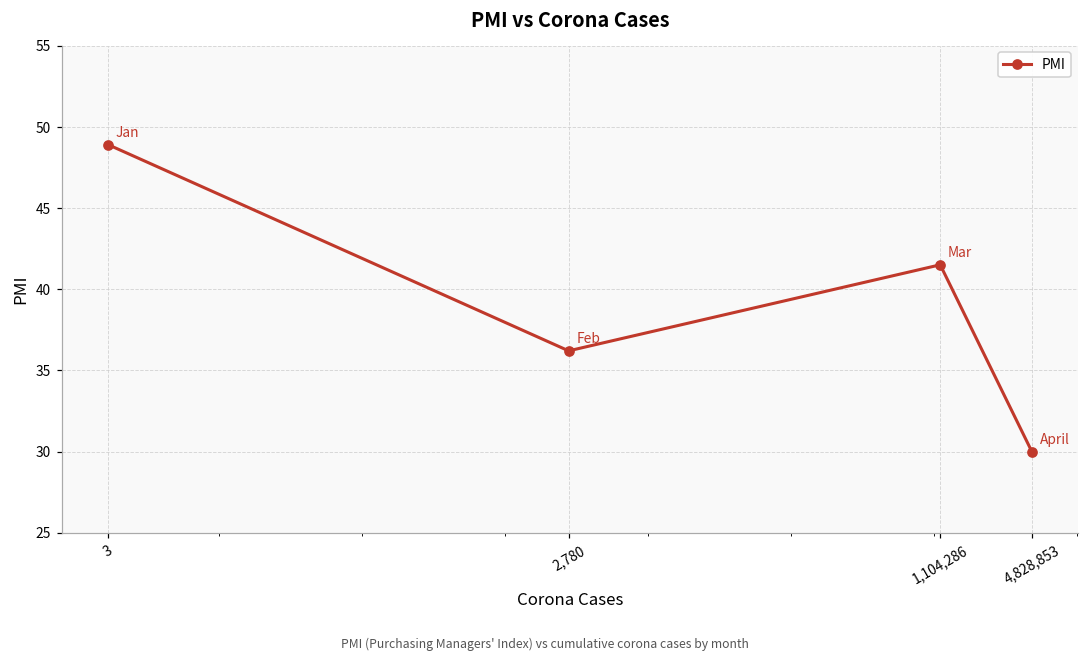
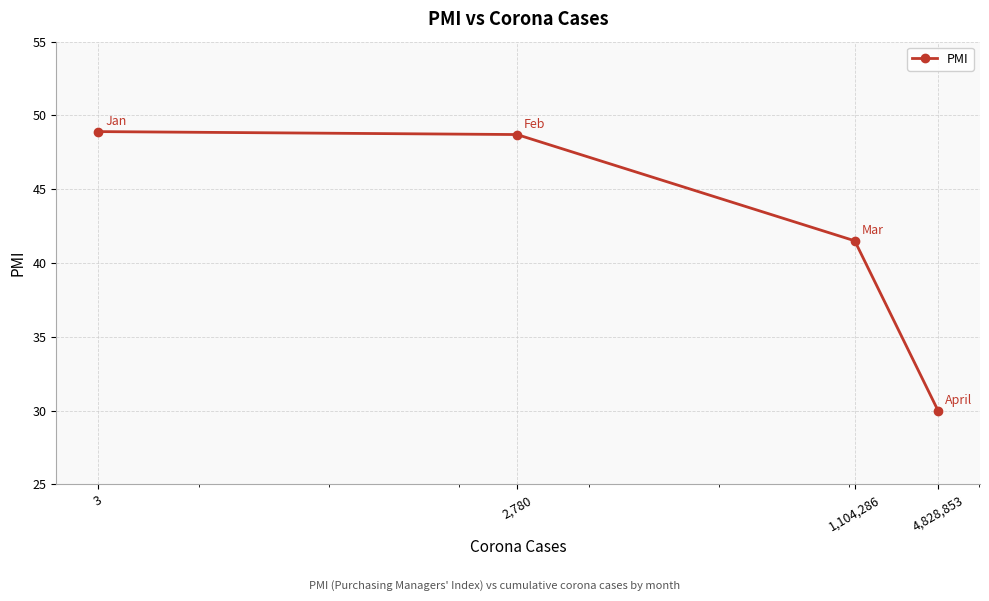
  {
    "3": 48.9,
-   "2,780": 36.2,
+   "2,780": 48.7,
    "1,104,286": 41.5,
    "4,828,853": 30.0
  }
